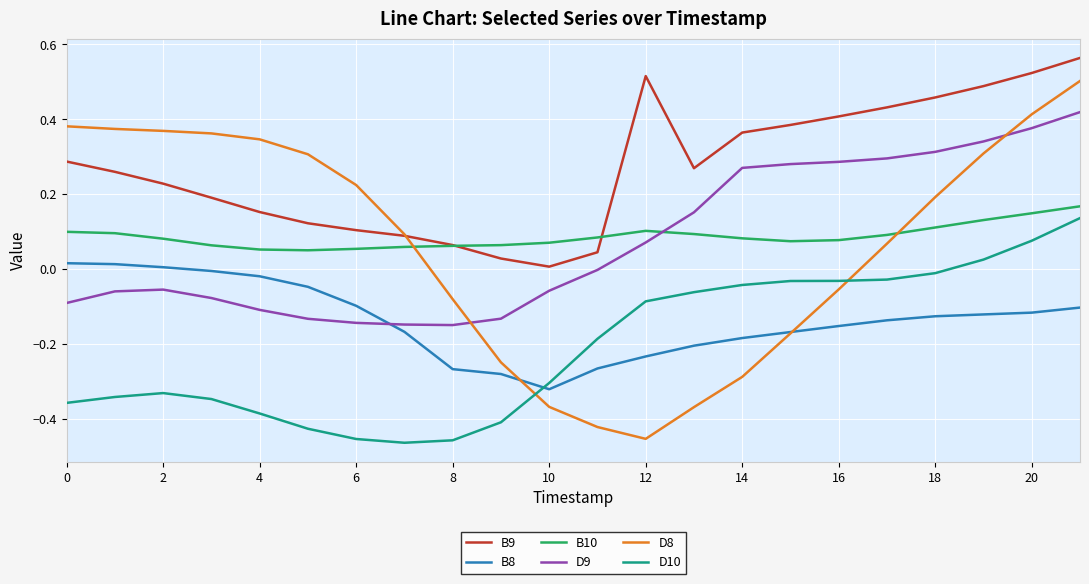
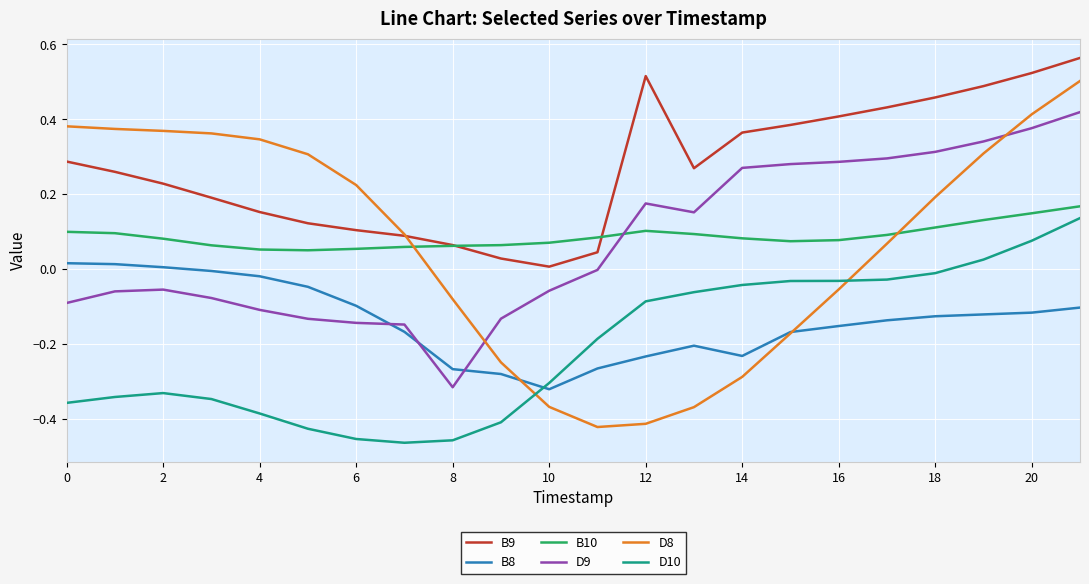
  {
    "B9": {
      "0": 0.29,
      "2": 0.23,
      "4": 0.15,
      "6": 0.10,
      "10": 0.01,
      "12": 0.52,
      "14": 0.36,
      "16": 0.41,
      "18": 0.46,
      "20": 0.52
    },
    "B8": {
      "0": 0.02,
      "2": 0.01,
      "4": -0.02,
      "6": -0.10,
      "8": -0.27,
      "10": -0.32,
      "12": -0.23,
-     "14": -0.18,
+     "14": -0.23,
      "16": -0.15,
      "18": -0.13,
      "20": -0.12
    },
    "D9": {
      "0": -0.09,
      "2": -0.05,
      "4": -0.11,
      "6": -0.14,
-     "8": -0.15,
+     "8": -0.31,
      "10": -0.06,
-     "12": 0.07,
+     "12": 0.18,
      "14": 0.27,
      "16": 0.29,
      "18": 0.31,
      "20": 0.38
    },
    "D8": {
      "0": 0.38,
      "2": 0.37,
      "4": 0.35,
      "6": 0.22,
      "8": -0.08,
      "10": -0.37,
-     "12": -0.45,
+     "12": -0.41,
      "14": -0.29,
      "16": -0.05,
      "18": 0.19,
      "20": 0.41
    }
  }
